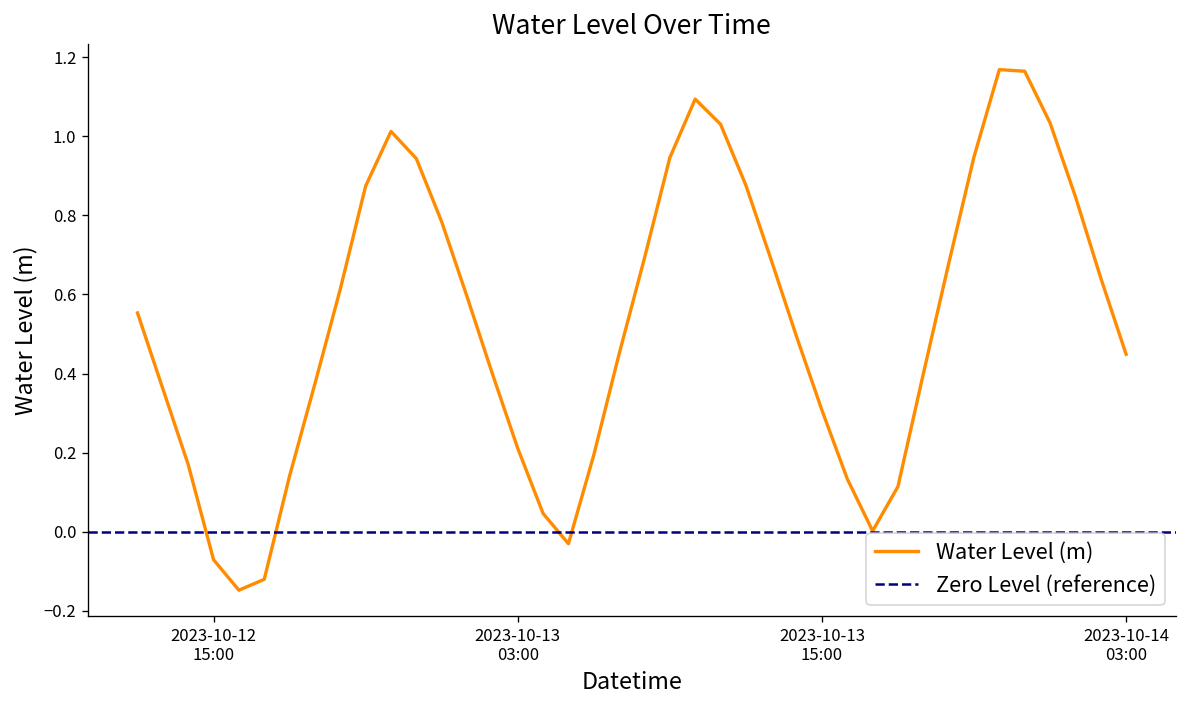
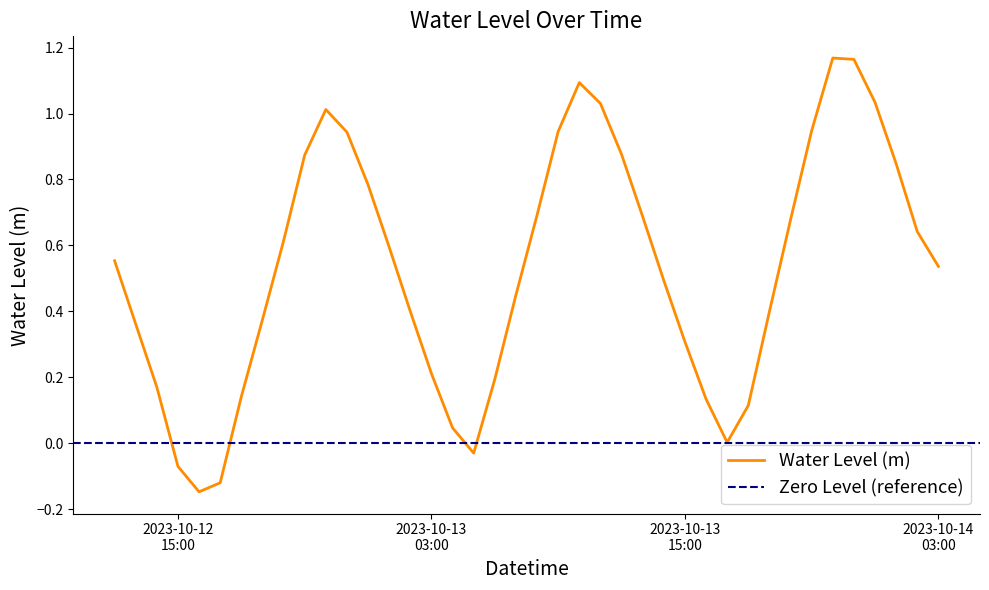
  {
    "2023-10-12 15:00": -0.07,
    "2023-10-13 03:00": 0.21,
    "2023-10-13 15:00": 0.31,
-   "2023-10-14 03:00": 0.45
+   "2023-10-14 03:00": 0.54
  }
